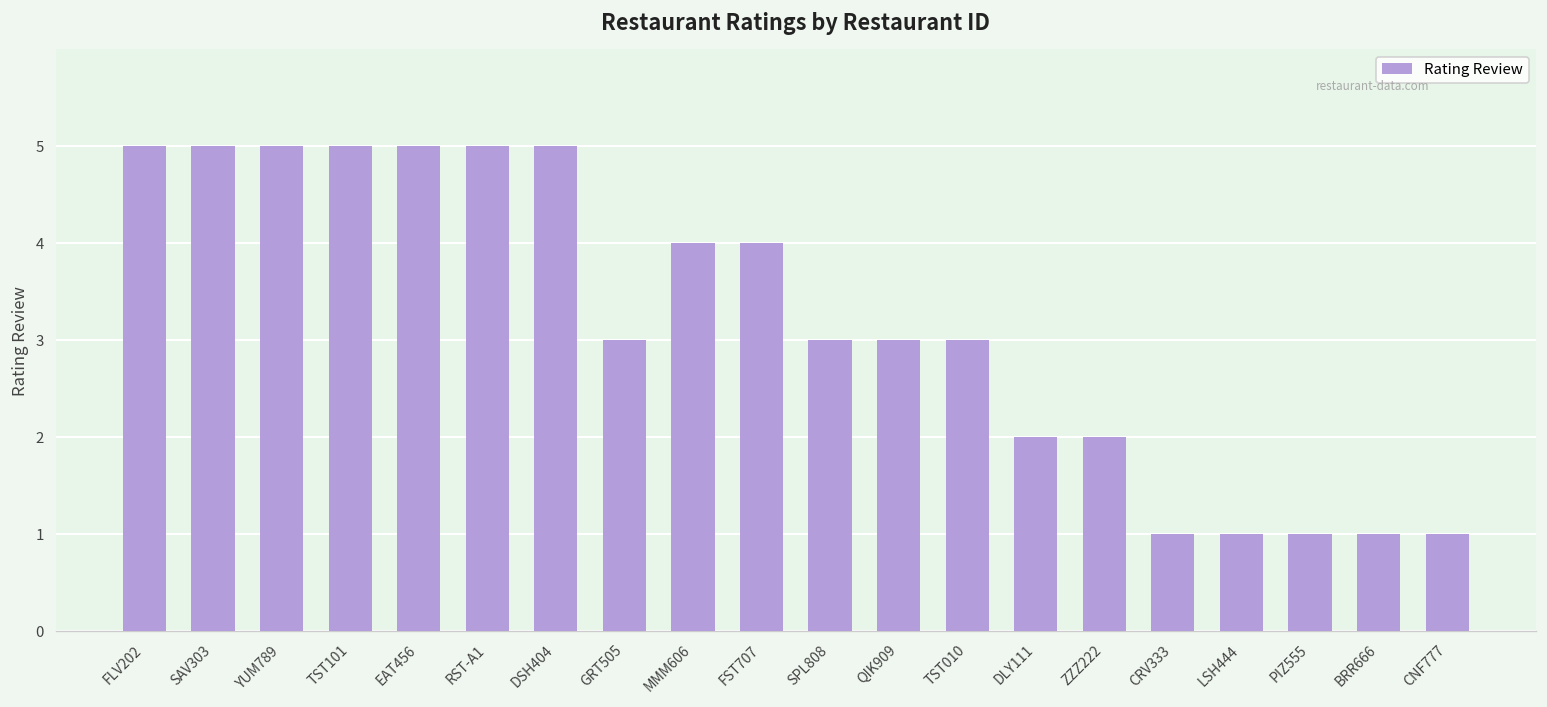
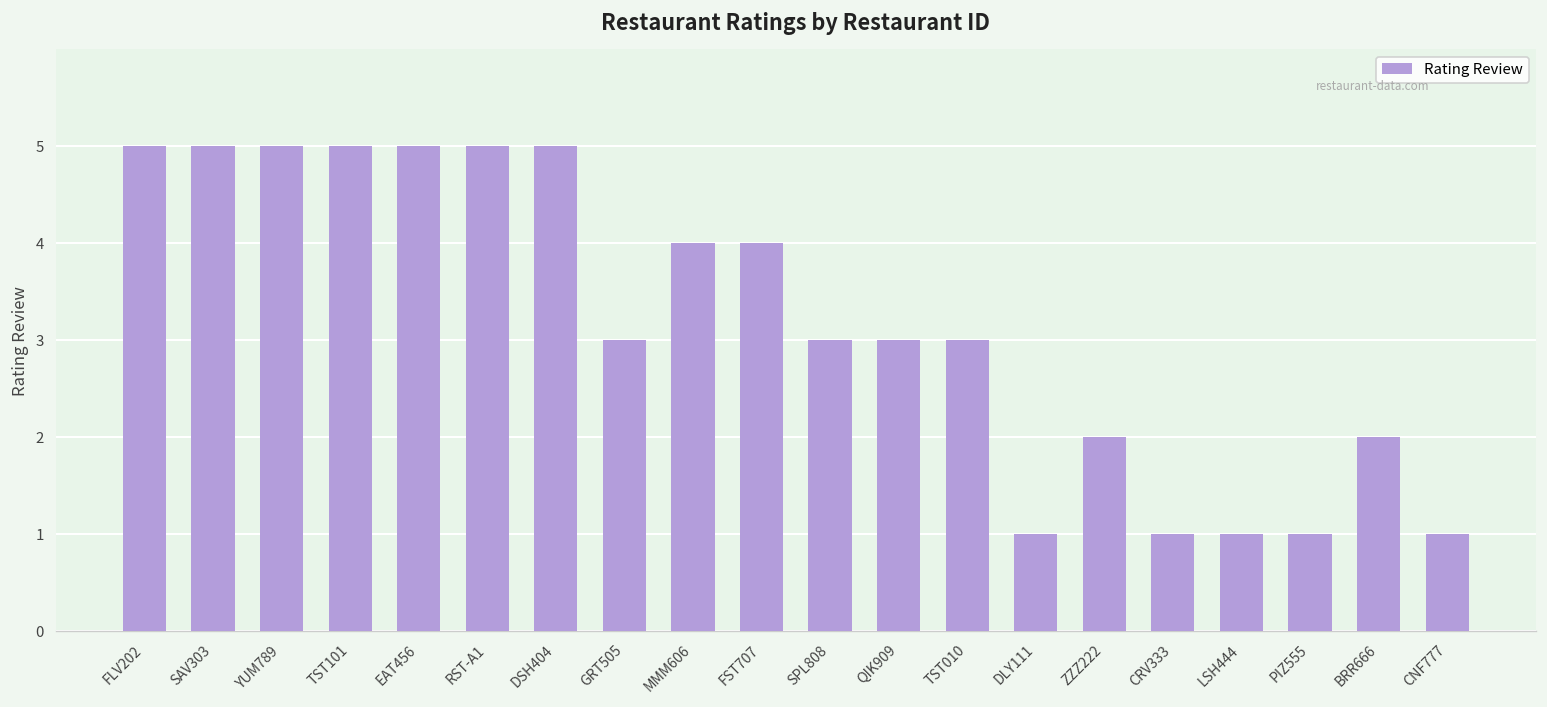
  {
    "FLV202": 5,
    "SAV303": 5,
    "YUM789": 5,
    "TST101": 5,
    "EAT456": 5,
    "RST-A1": 5,
    "DSH404": 5,
    "GRT505": 3,
    "MMM606": 4,
    "FST707": 4,
    "SPL808": 3,
    "QIK909": 3,
    "TST010": 3,
-   "DLY111": 2,
+   "DLY111": 1,
    "ZZZ222": 2,
    "CRV333": 1,
    "LSH444": 1,
    "PIZ555": 1,
-   "BRR666": 1,
+   "BRR666": 2,
    "CNF777": 1
  }
